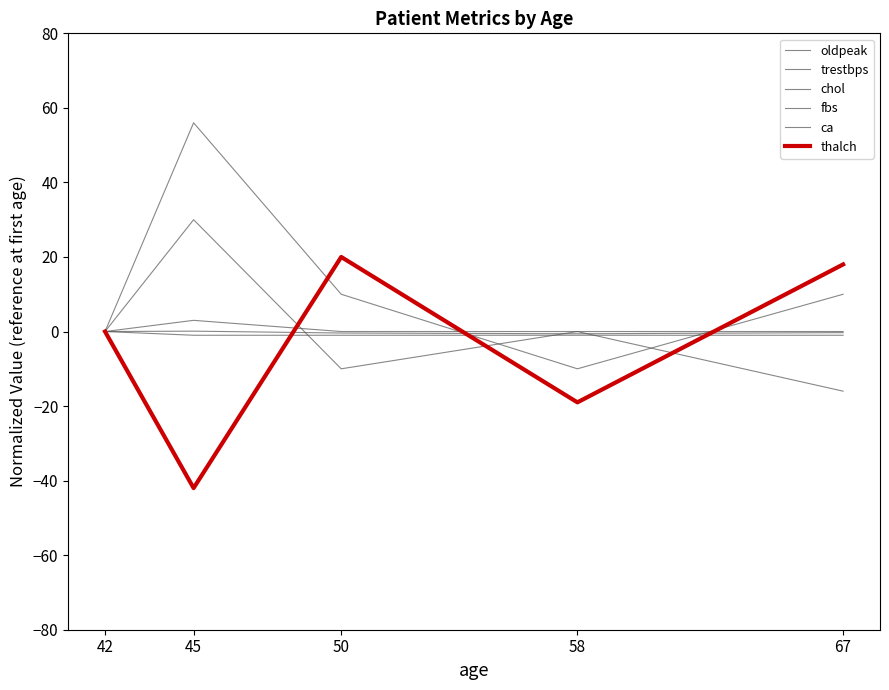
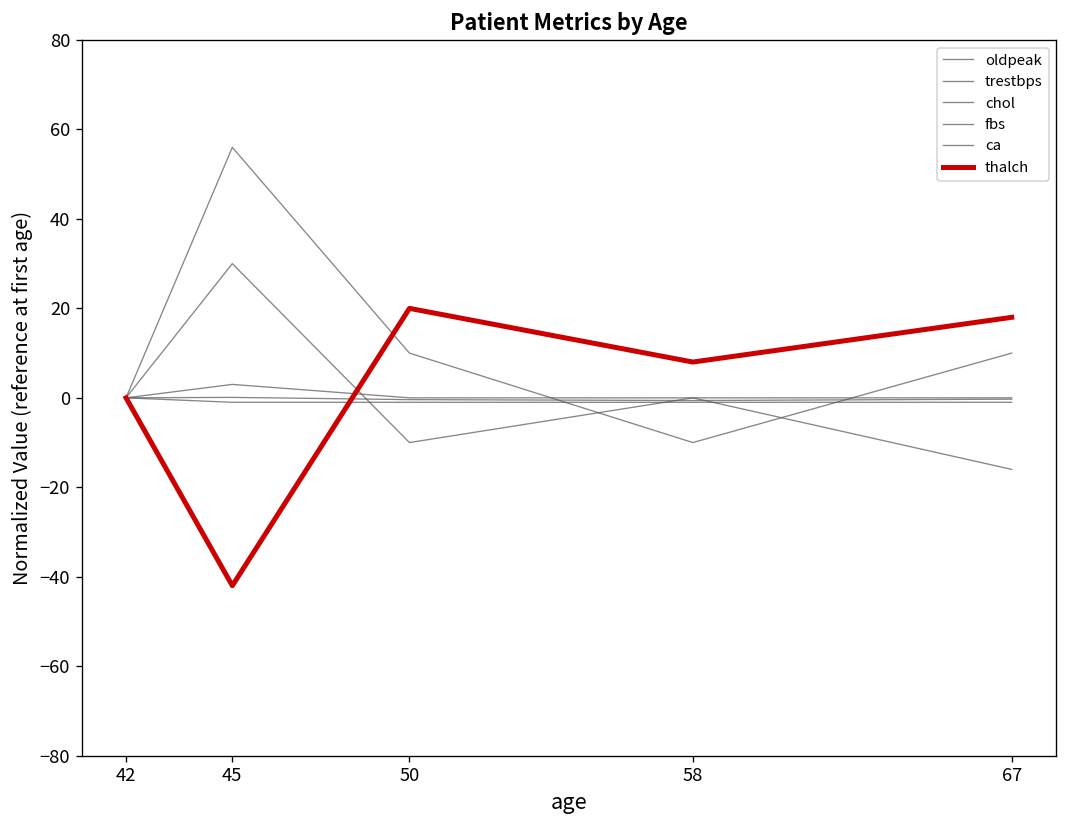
  {
    "thalch": {
      "45": -42,
      "50": 20,
-     "58": -19,
+     "58": 8,
      "67": 18
    }
  }
